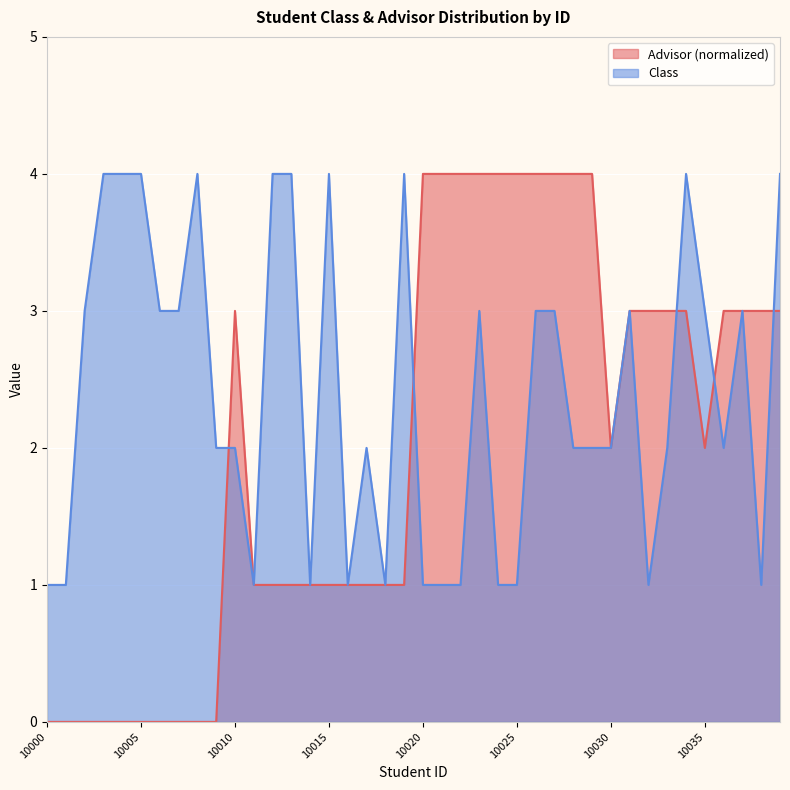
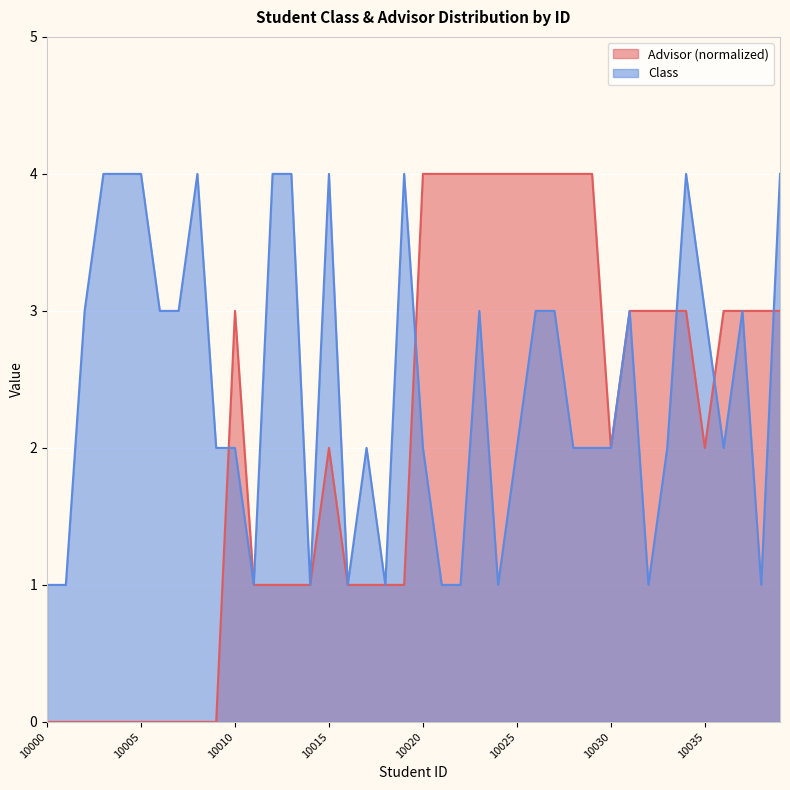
  {
    "Advisor (normalized)": {
      "10000": 0,
      "10005": 0,
      "10010": 3,
-     "10015": 1,
+     "10015": 2,
      "10020": 4,
      "10025": 4,
      "10035": 2
    },
    "Class": {
      "10000": 1.00,
      "10005": 4.00,
      "10010": 2.00,
      "10015": 4.00,
-     "10020": 1,
-     "10025": 1.00,
+     "10020": 2,
+     "10025": 2.00,
      "10035": 3.00
    }
  }
